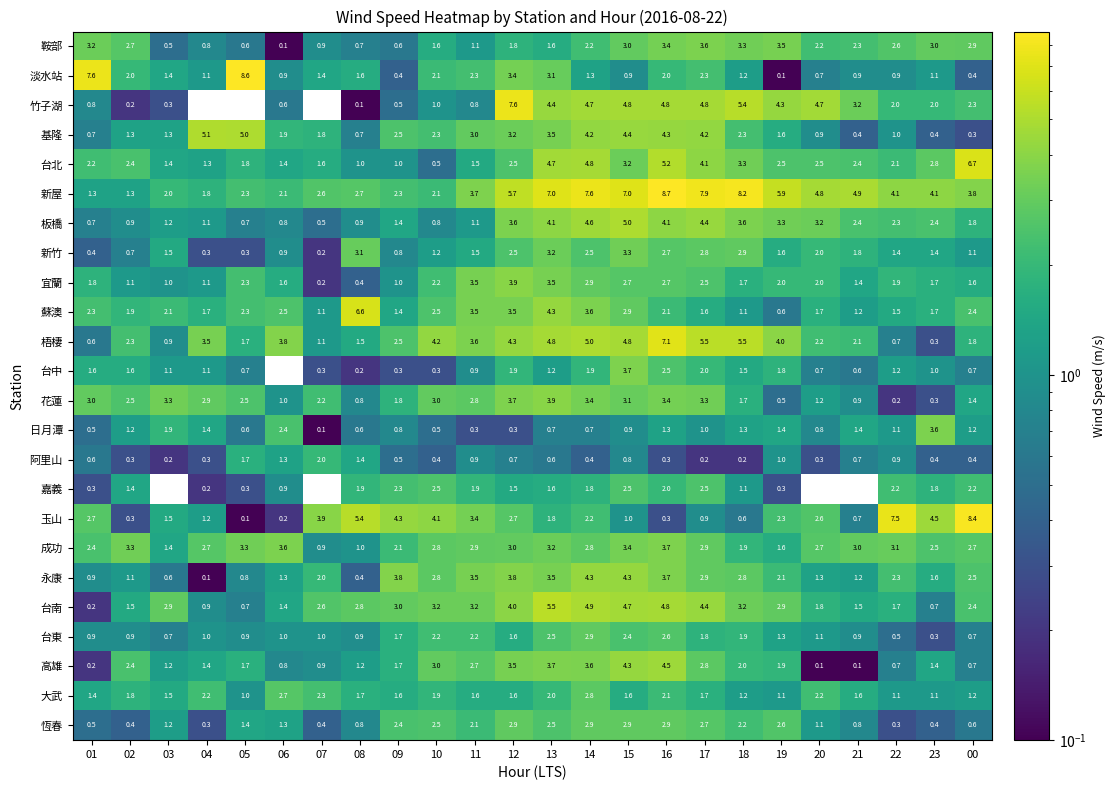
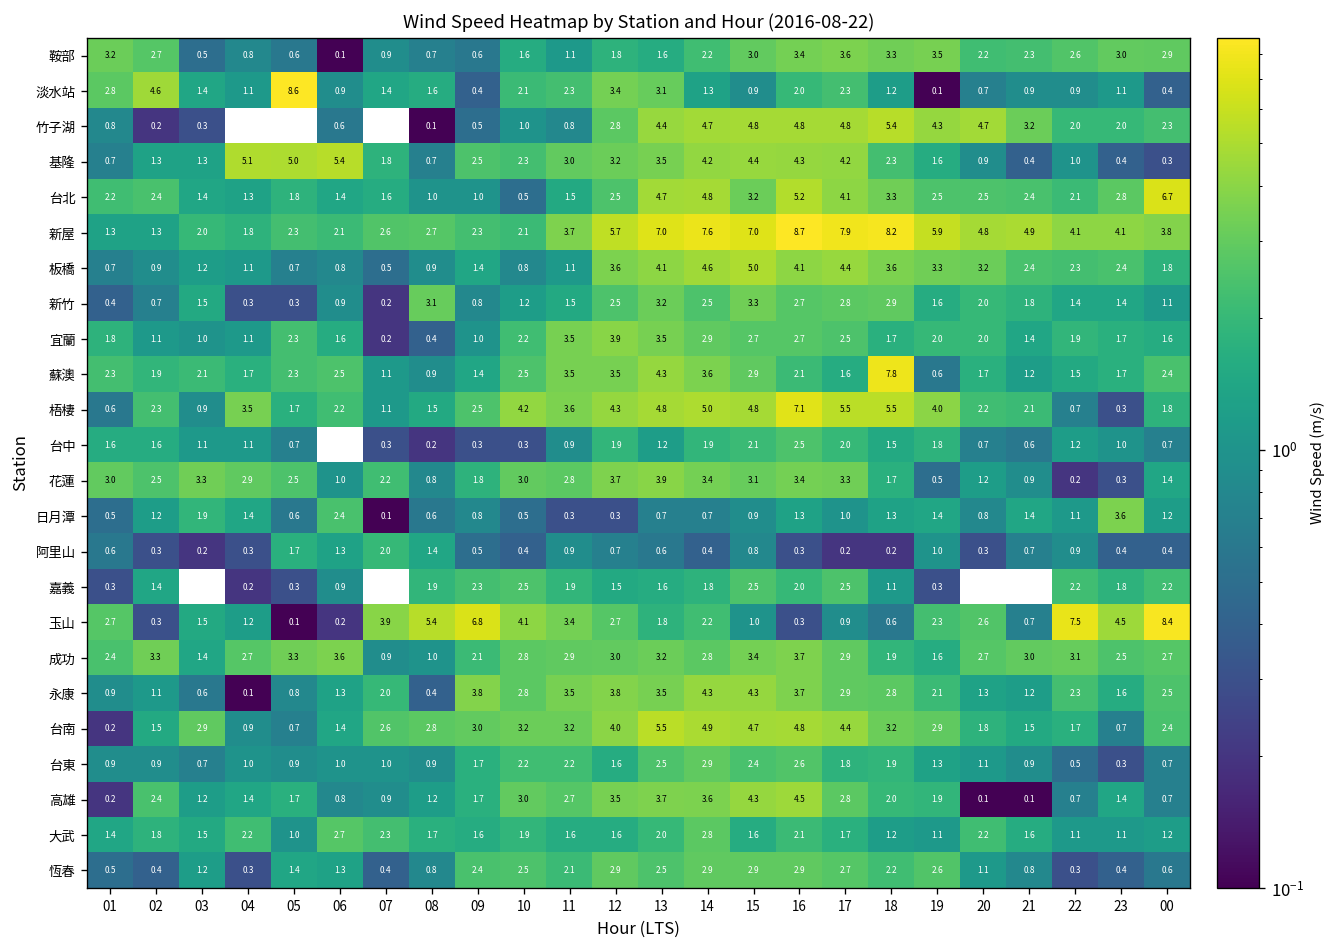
  {
    "淡水站": {
-     "01": 7.6,
-     "02": 2.0,
+     "01": 2.8,
+     "02": 4.6,
      "03": 1.4,
      "04": 1.1,
      "05": 8.6,
      "06": 0.9,
      "07": 1.4,
      "08": 1.6,
      "09": 0.4,
      "10": 2.1,
      "11": 2.3,
      "12": 3.4,
      "13": 3.1,
      "14": 1.3,
      "15": 0.9,
      "16": 2.0,
      "17": 2.3,
      "18": 1.2,
      "19": 0.1,
      "20": 0.7,
      "21": 0.9,
      "22": 0.9,
      "23": 1.1,
      "00": 0.4
    },
    "竹子湖": {
      "01": 0.8,
      "02": 0.2,
      "03": 0.3,
      "06": 0.6,
      "08": 0.1,
      "09": 0.5,
      "10": 1.0,
      "11": 0.8,
-     "12": 7.6,
+     "12": 2.8,
      "13": 4.4,
      "14": 4.7,
      "15": 4.8,
      "16": 4.8,
      "17": 4.8,
      "18": 5.4,
      "19": 4.3,
      "20": 4.7,
      "21": 3.2,
      "22": 2.0,
      "23": 2.0,
      "00": 2.3
    },
    "基隆": {
      "01": 0.7,
      "02": 1.3,
      "03": 1.3,
      "04": 5.1,
      "05": 5.0,
-     "06": 1.9,
+     "06": 5.4,
      "07": 1.8,
      "08": 0.7,
      "09": 2.5,
      "10": 2.3,
      "11": 3.0,
      "12": 3.2,
      "13": 3.5,
      "14": 4.2,
      "15": 4.4,
      "16": 4.3,
      "17": 4.2,
      "18": 2.3,
      "19": 1.6,
      "20": 0.9,
      "21": 0.4,
      "22": 1.0,
      "23": 0.4,
      "00": 0.3
    },
    "蘇澳": {
      "01": 2.3,
      "02": 1.9,
      "03": 2.1,
      "04": 1.7,
      "05": 2.3,
      "06": 2.5,
      "07": 1.1,
-     "08": 6.6,
+     "08": 0.9,
      "09": 1.4,
      "10": 2.5,
      "11": 3.5,
      "12": 3.5,
      "13": 4.3,
      "14": 3.6,
      "15": 2.9,
      "16": 2.1,
      "17": 1.6,
-     "18": 1.1,
+     "18": 7.8,
      "19": 0.6,
      "20": 1.7,
      "21": 1.2,
      "22": 1.5,
      "23": 1.7,
      "00": 2.4
    },
    "梧棲": {
      "01": 0.6,
      "02": 2.3,
      "03": 0.9,
      "04": 3.5,
      "05": 1.7,
-     "06": 3.8,
+     "06": 2.2,
      "07": 1.1,
      "08": 1.5,
      "09": 2.5,
      "10": 4.2,
      "11": 3.6,
      "12": 4.3,
      "13": 4.8,
      "14": 5.0,
      "15": 4.8,
      "16": 7.1,
      "17": 5.5,
      "18": 5.5,
      "19": 4.0,
      "20": 2.2,
      "21": 2.1,
      "22": 0.7,
      "23": 0.3,
      "00": 1.8
    },
    "台中": {
      "01": 1.6,
      "02": 1.6,
      "03": 1.1,
      "04": 1.1,
      "05": 0.7,
      "07": 0.3,
      "08": 0.2,
      "09": 0.3,
      "10": 0.3,
      "11": 0.9,
      "12": 1.9,
      "13": 1.2,
      "14": 1.9,
-     "15": 3.7,
+     "15": 2.1,
      "16": 2.5,
      "17": 2.0,
      "18": 1.5,
      "19": 1.8,
      "20": 0.7,
      "21": 0.6,
      "22": 1.2,
      "23": 1.0,
      "00": 0.7
    },
    "玉山": {
      "01": 2.7,
      "02": 0.3,
      "03": 1.5,
      "04": 1.2,
      "05": 0.1,
      "06": 0.2,
      "07": 3.9,
      "08": 5.4,
-     "09": 4.3,
+     "09": 6.8,
      "10": 4.1,
      "11": 3.4,
      "12": 2.7,
      "13": 1.8,
      "14": 2.2,
      "15": 1.0,
      "16": 0.3,
      "17": 0.9,
      "18": 0.6,
      "19": 2.3,
      "20": 2.6,
      "21": 0.7,
      "22": 7.5,
      "23": 4.5,
      "00": 8.4
    }
  }
